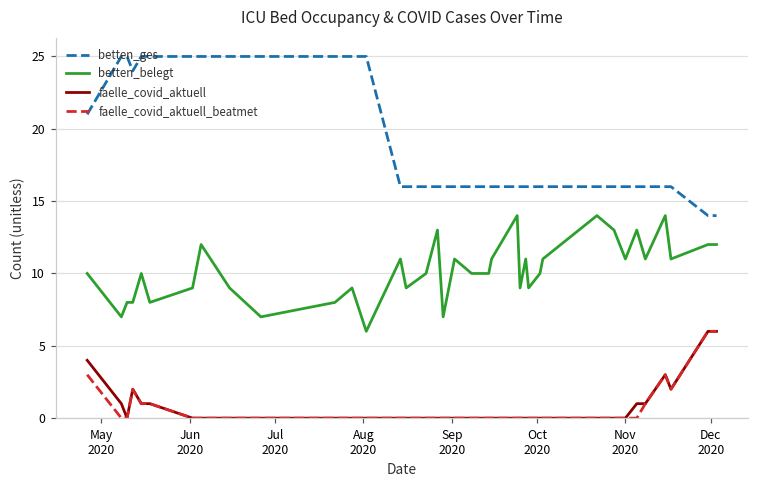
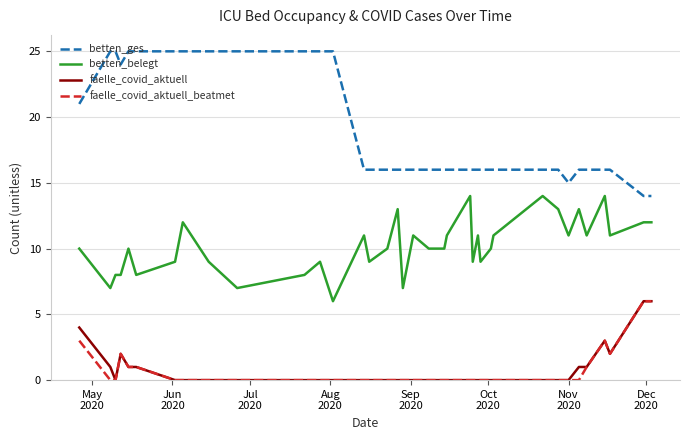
  {
    "betten_ges": {
-     "Nov 2020": 16
+     "Nov 2020": 15
    },
    "betten_belegt": {
      "Nov 2020": 11
    }
  }
